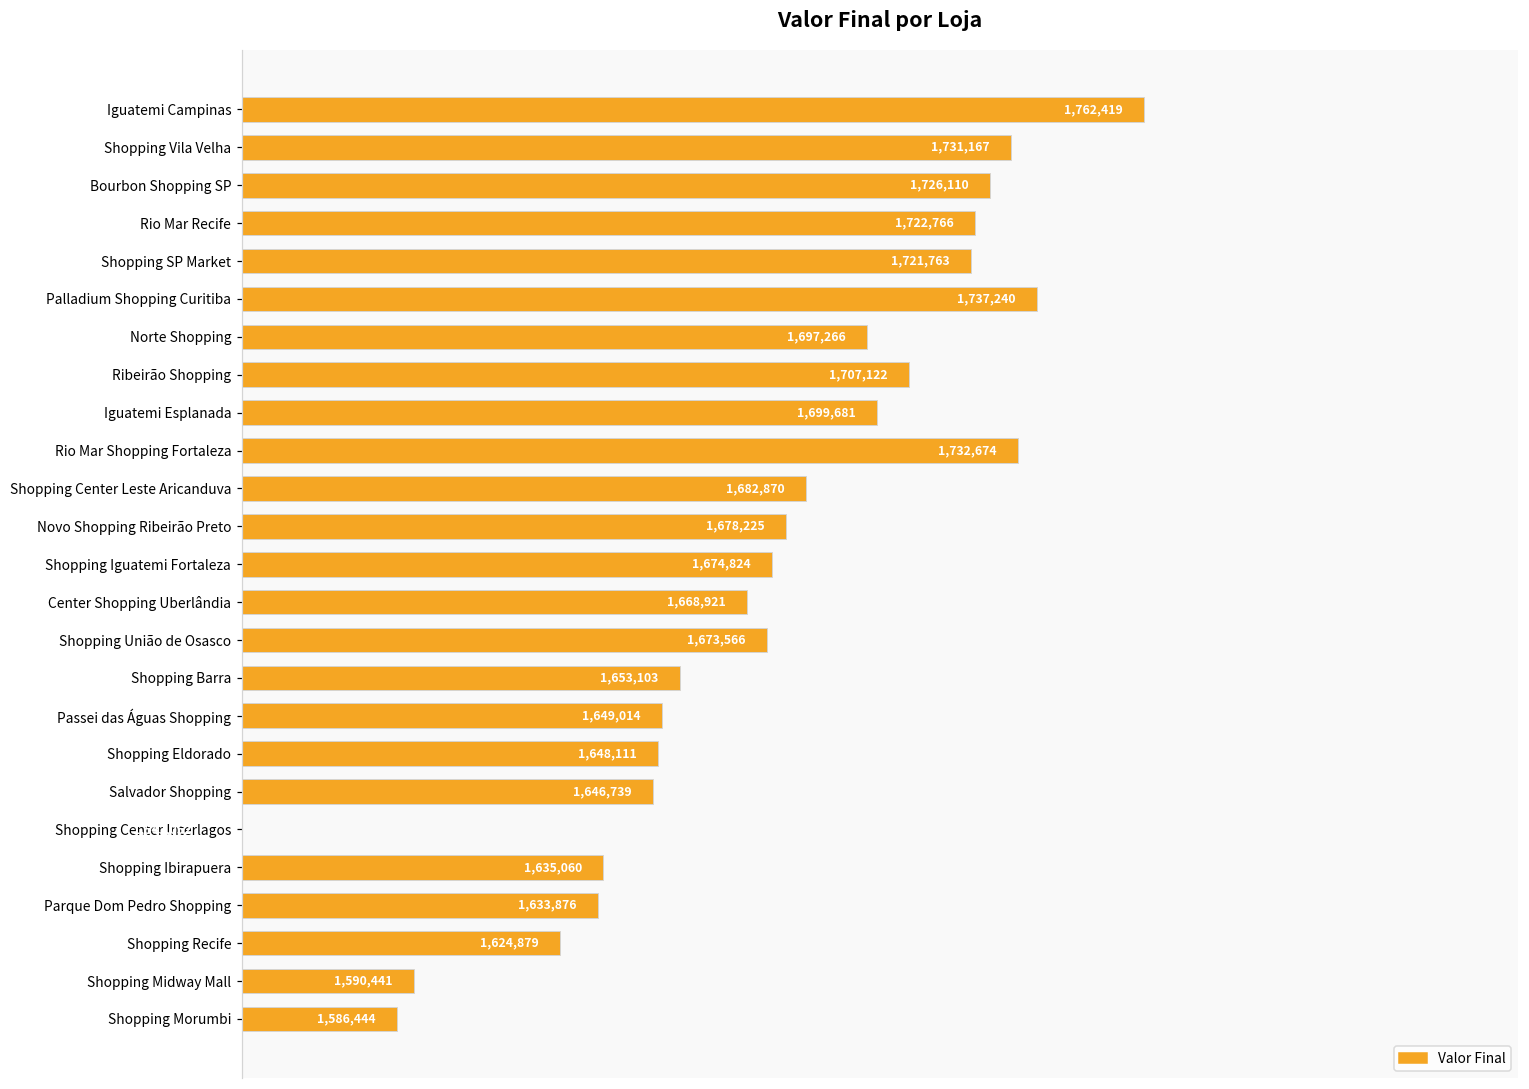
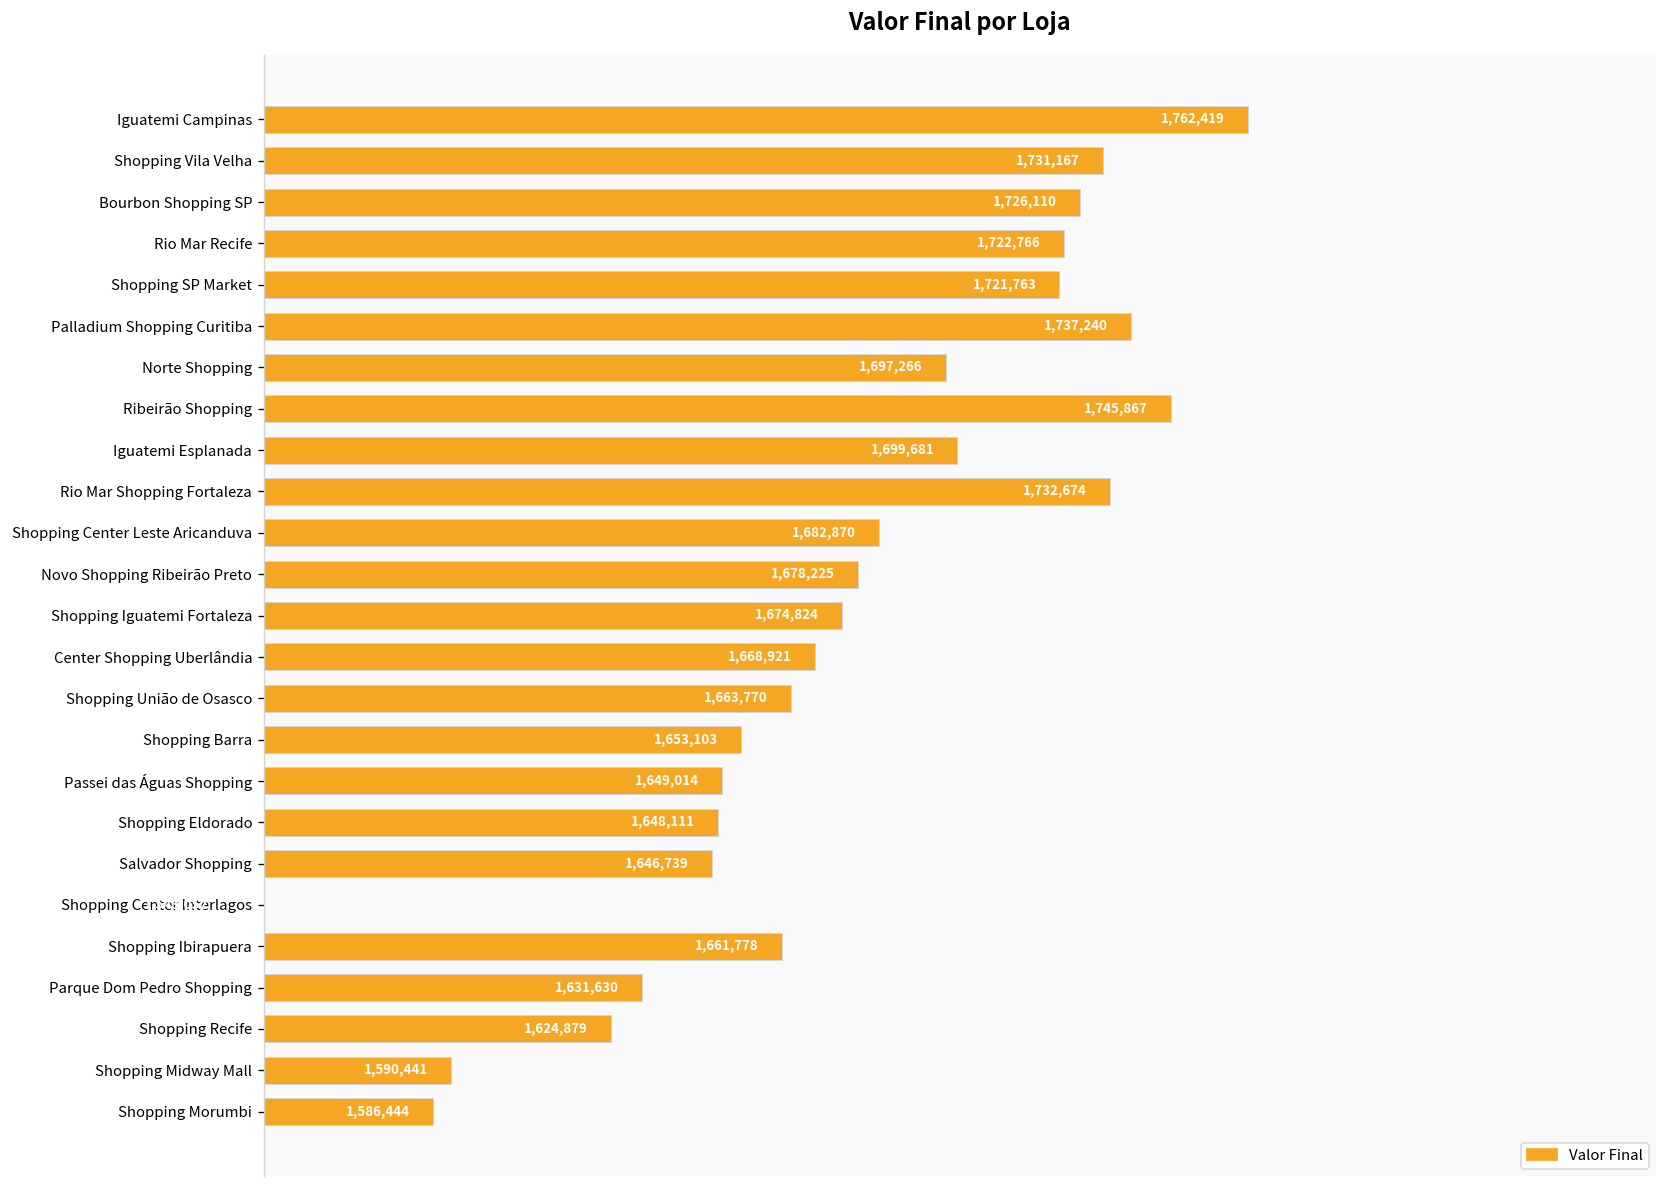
  {
    "Iguatemi Campinas": "1,762,419",
    "Shopping Vila Velha": "1,731,167",
    "Bourbon Shopping SP": "1,726,110",
    "Rio Mar Recife": "1,722,766",
    "Shopping SP Market": "1,721,763",
    "Palladium Shopping Curitiba": "1,737,240",
    "Norte Shopping": "1,697,266",
-   "Ribeirão Shopping": "1,707,122",
+   "Ribeirão Shopping": "1,745,867",
    "Iguatemi Esplanada": "1,699,681",
    "Rio Mar Shopping Fortaleza": "1,732,674",
    "Shopping Center Leste Aricanduva": "1,682,870",
    "Novo Shopping Ribeirão Preto": "1,678,225",
    "Shopping Iguatemi Fortaleza": "1,674,824",
    "Center Shopping Uberlândia": "1,668,921",
-   "Shopping União de Osasco": "1,673,566",
+   "Shopping União de Osasco": "1,663,770",
    "Shopping Barra": "1,653,103",
    "Passei das Águas Shopping": "1,649,014",
    "Shopping Eldorado": "1,648,111",
    "Salvador Shopping": "1,646,739",
-   "Shopping Ibirapuera": "1,635,060",
-   "Parque Dom Pedro Shopping": "1,633,876",
+   "Shopping Ibirapuera": "1,661,778",
+   "Parque Dom Pedro Shopping": "1,631,630",
    "Shopping Recife": "1,624,879",
    "Shopping Midway Mall": "1,590,441",
    "Shopping Morumbi": "1,586,444"
  }
